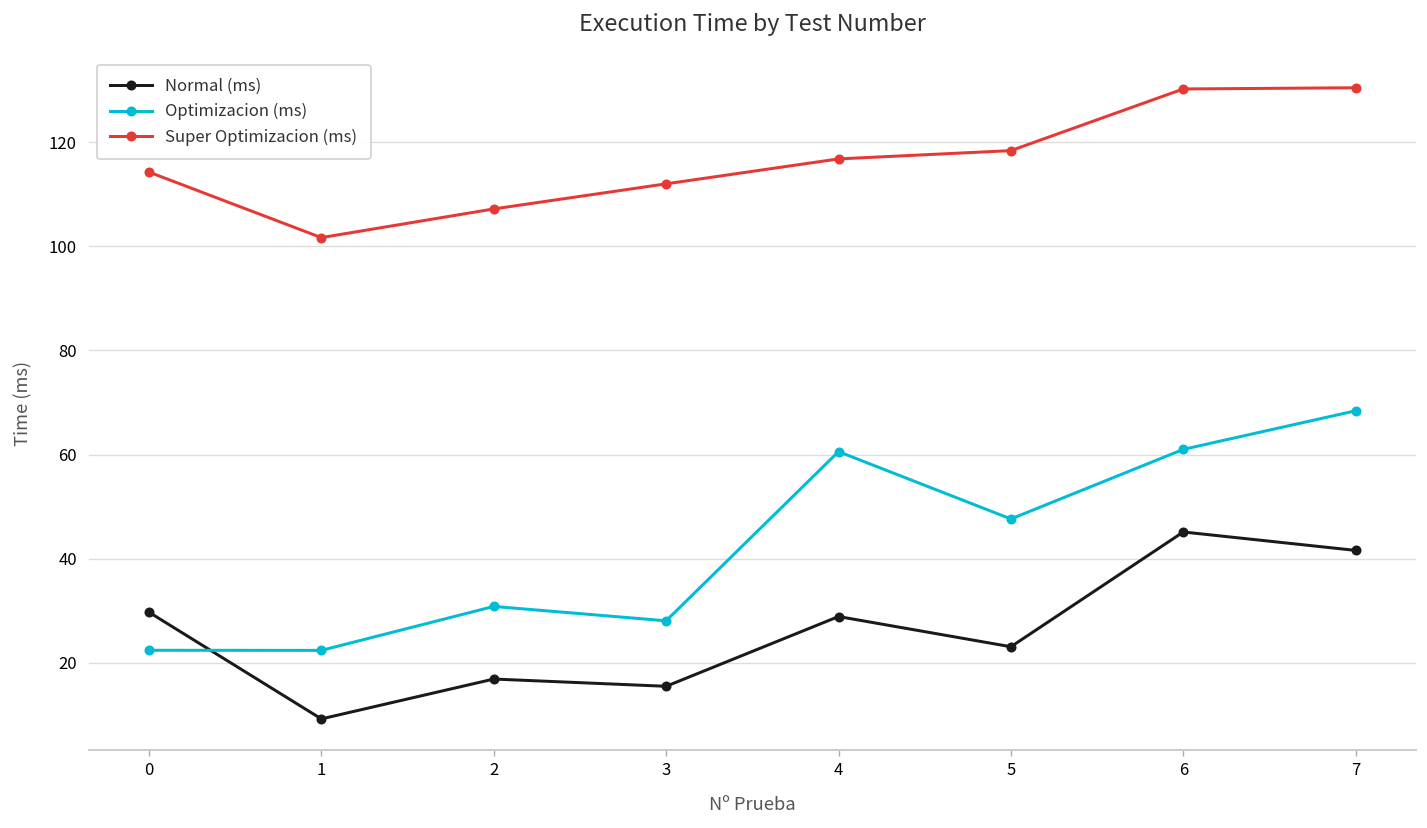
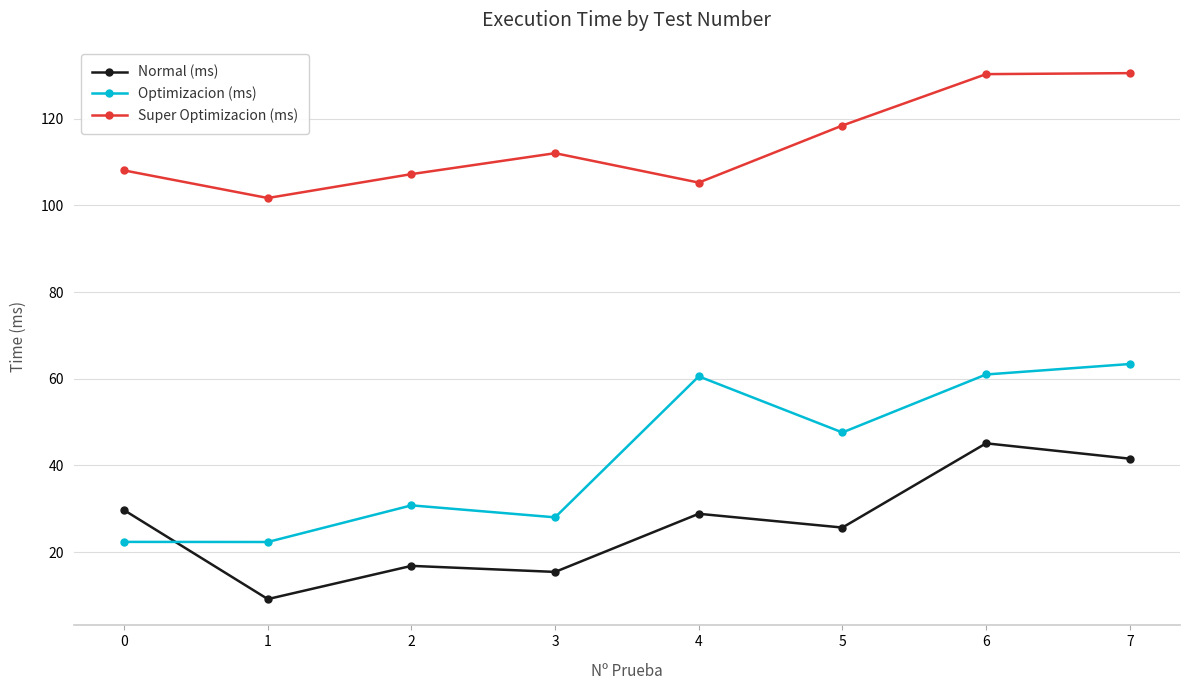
  {
    "Normal (ms)": {
      "0": 30,
      "1": 9,
      "2": 17,
      "3": 15,
      "4": 29,
-     "5": 23,
+     "5": 26,
      "6": 45,
      "7": 42
    },
    "Optimizacion (ms)": {
      "0": 22,
      "1": 22,
      "2": 31,
      "3": 28,
      "4": 61,
      "5": 48,
      "6": 61,
-     "7": 68
+     "7": 63
    },
    "Super Optimizacion (ms)": {
-     "0": 114,
+     "0": 108,
      "1": 102,
      "2": 107,
      "3": 112,
-     "4": 117,
+     "4": 105,
      "5": 118,
      "6": 130,
      "7": 131
    }
  }
